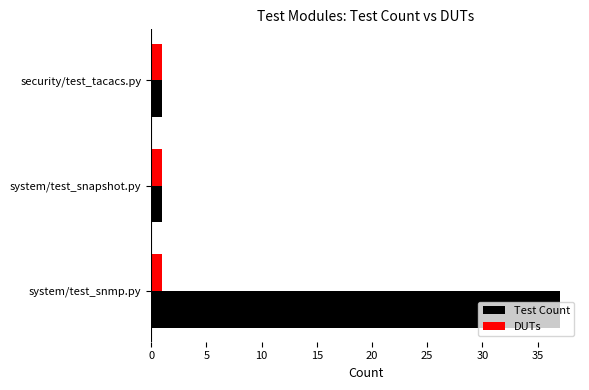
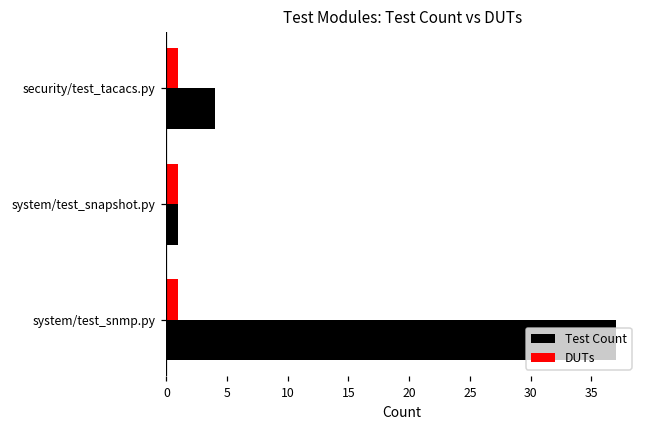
  {
    "Test Count": {
-     "security/test_tacacs.py": 1,
+     "security/test_tacacs.py": 4,
      "system/test_snapshot.py": 1
    },
    "DUTs": {
      "security/test_tacacs.py": 1,
      "system/test_snapshot.py": 1,
      "system/test_snmp.py": 1
    }
  }
